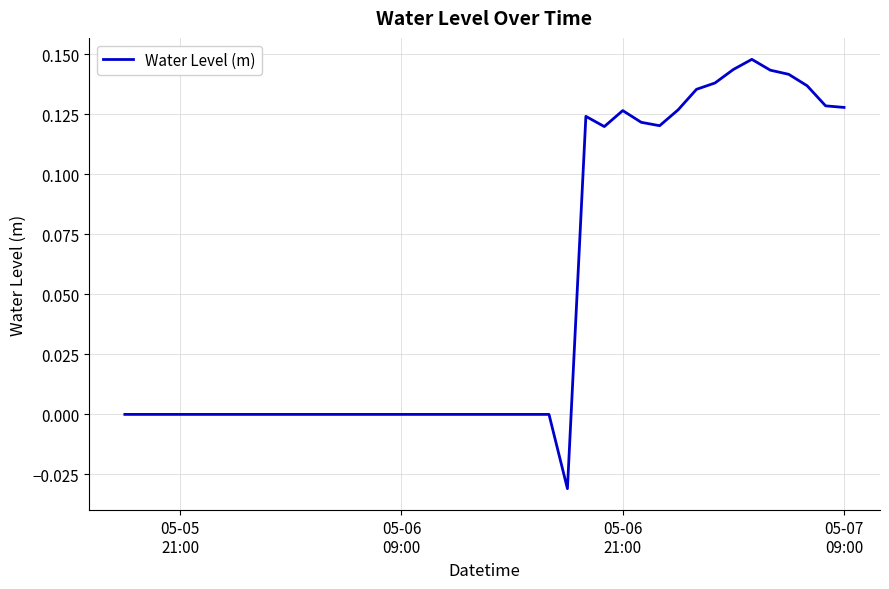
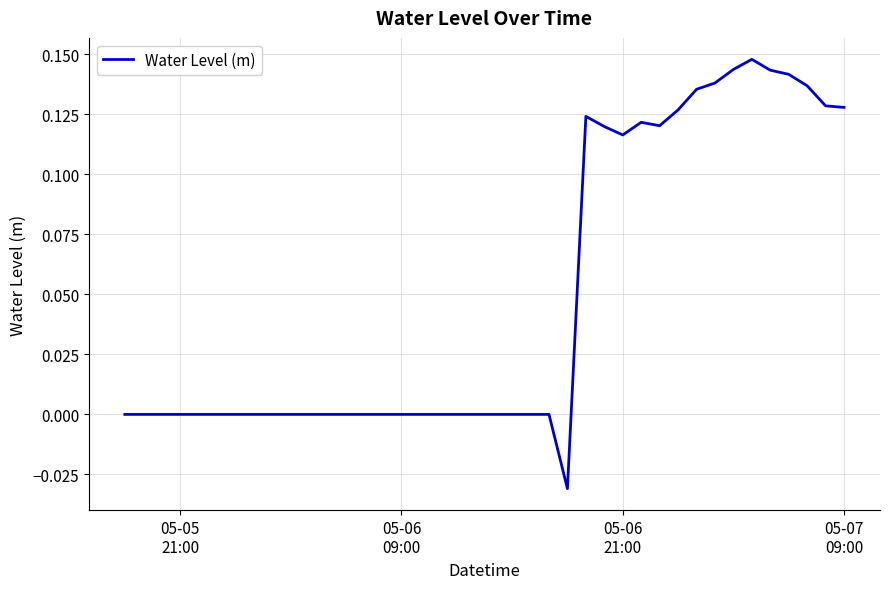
  {
    "05-05 21:00": 0.000,
    "05-06 09:00": 0.000,
-   "05-06 21:00": 0.127,
+   "05-06 21:00": 0.116,
    "05-07 09:00": 0.128
  }
